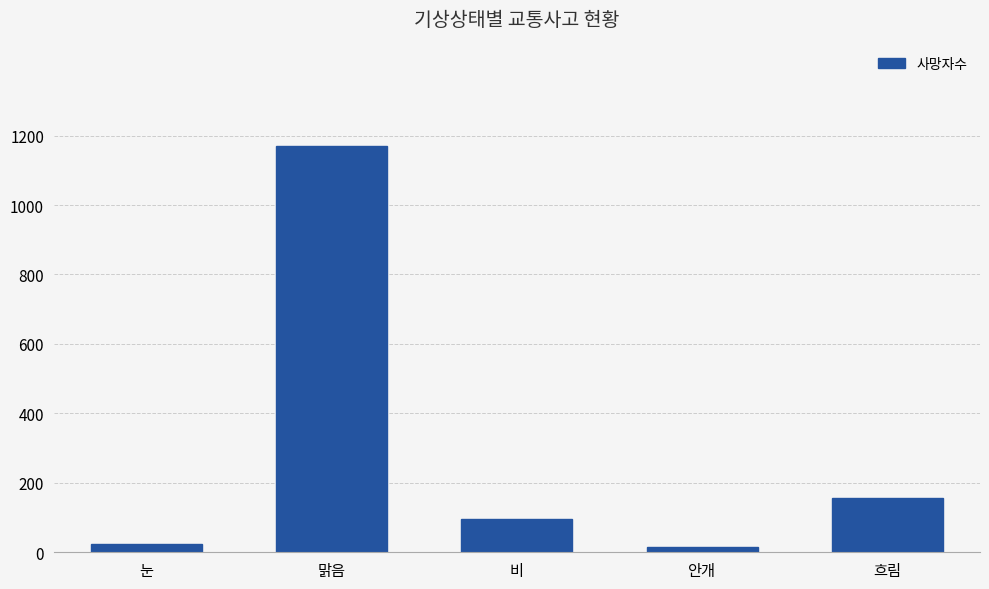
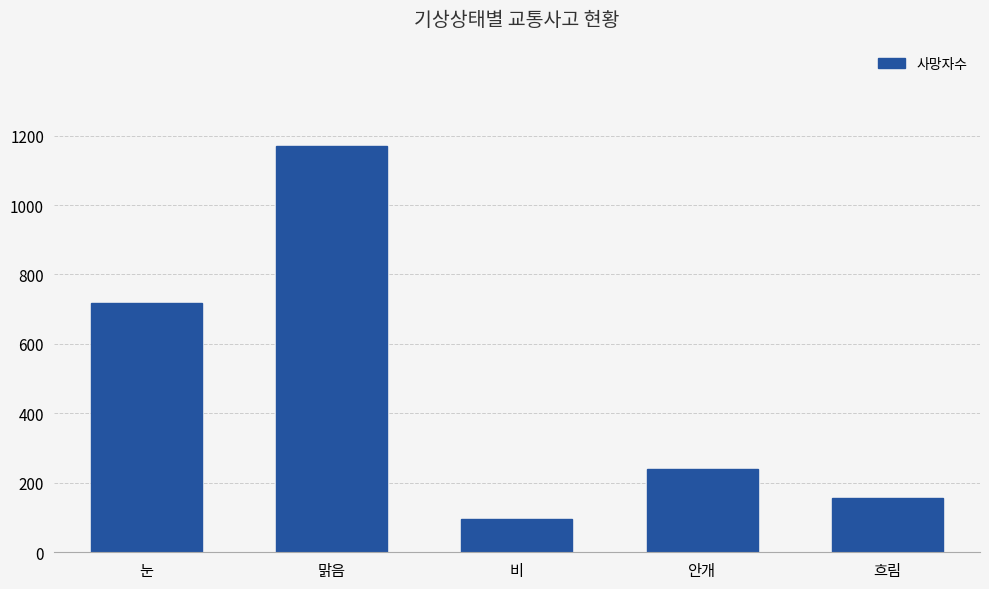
  {
-   "눈": 20,
+   "눈": 720,
    "맑음": 1170,
    "비": 100,
-   "안개": 20,
+   "안개": 240,
    "흐림": 160
  }
